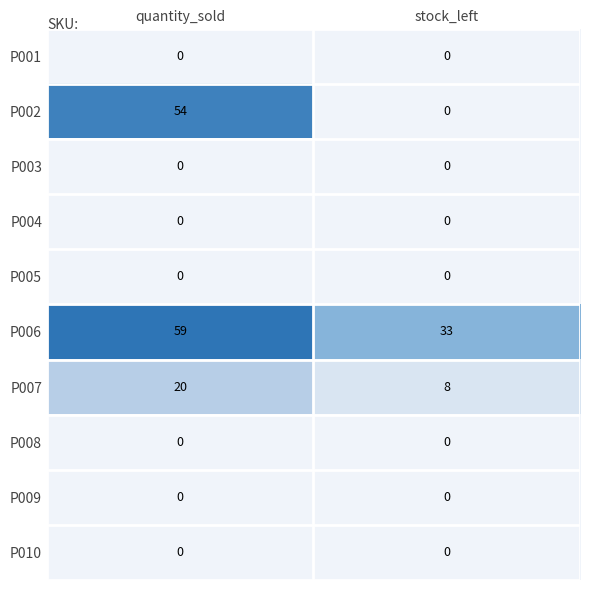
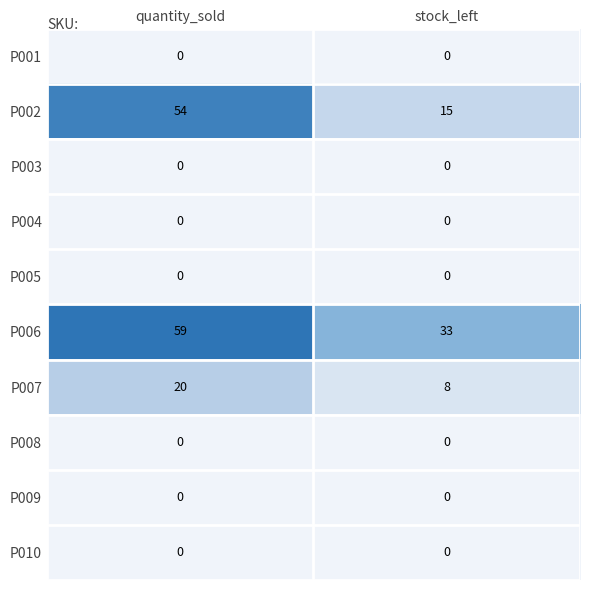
  {
    "P001": {
      "quantity_sold": 0,
      "stock_left": 0
    },
    "P002": {
      "quantity_sold": 54,
-     "stock_left": 0
+     "stock_left": 15
    },
    "P003": {
      "quantity_sold": 0,
      "stock_left": 0
    },
    "P004": {
      "quantity_sold": 0,
      "stock_left": 0
    },
    "P005": {
      "quantity_sold": 0,
      "stock_left": 0
    },
    "P006": {
      "quantity_sold": 59,
      "stock_left": 33
    },
    "P007": {
      "quantity_sold": 20,
      "stock_left": 8
    },
    "P008": {
      "quantity_sold": 0,
      "stock_left": 0
    },
    "P009": {
      "quantity_sold": 0,
      "stock_left": 0
    },
    "P010": {
      "quantity_sold": 0,
      "stock_left": 0
    }
  }
